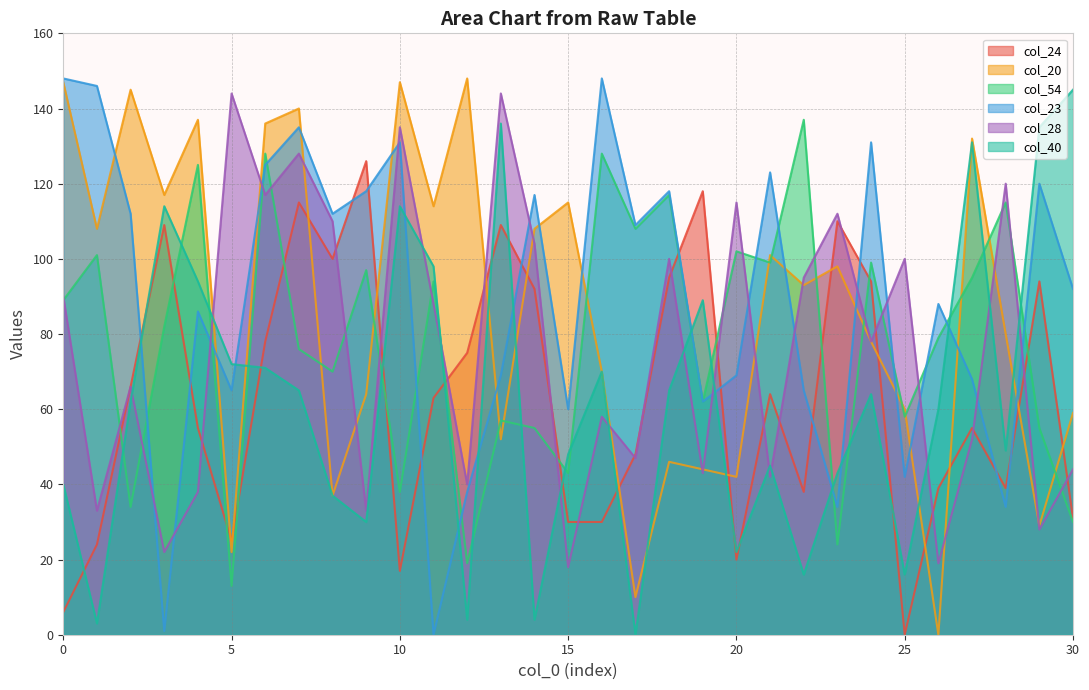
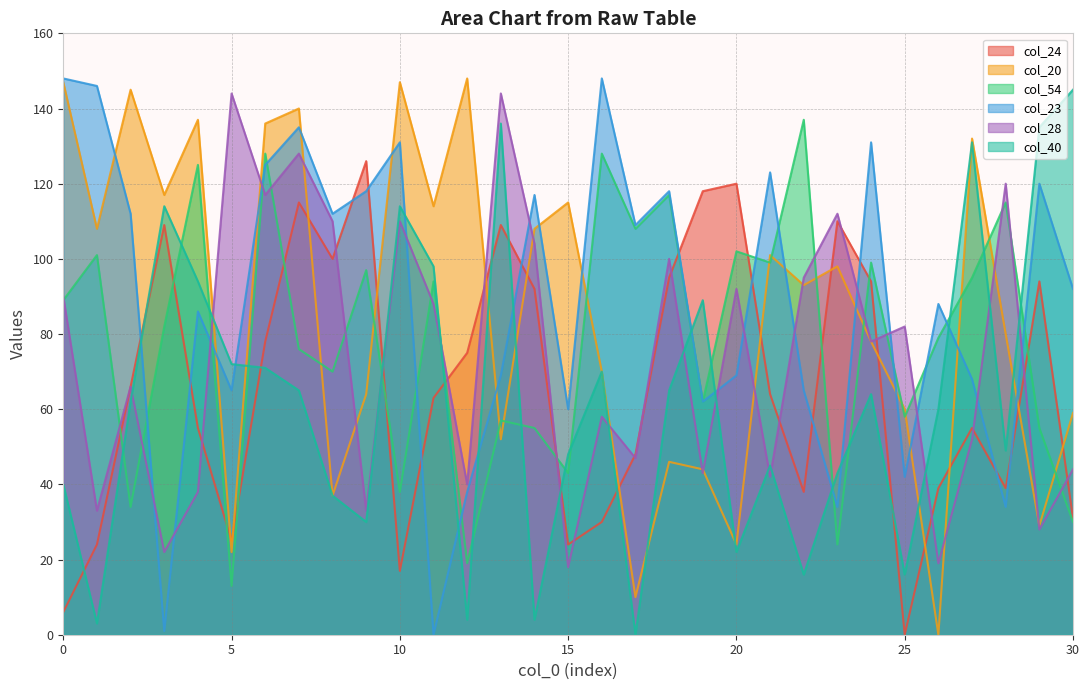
  {
    "col_24": {
      "0": 6,
      "5": 25,
      "10": 17,
-     "15": 30,
-     "20": 20,
+     "15": 24,
+     "20": 120,
      "25": 0,
      "30": 31
    },
    "col_20": {
      "0": 147,
      "5": 22,
      "10": 147,
      "15": 115,
-     "20": 42,
+     "20": 24,
      "25": 60,
      "30": 59
    },
    "col_23": {
      "0": 148,
      "5": 65,
      "10": 131,
      "15": 60,
      "20": 69,
      "25": 42,
      "30": 92
    },
    "col_28": {
      "0": 90,
      "5": 144,
-     "10": 135,
+     "10": 110,
      "15": 18,
-     "20": 115,
-     "25": 100,
+     "20": 92,
+     "25": 82,
      "30": 44
    }
  }
